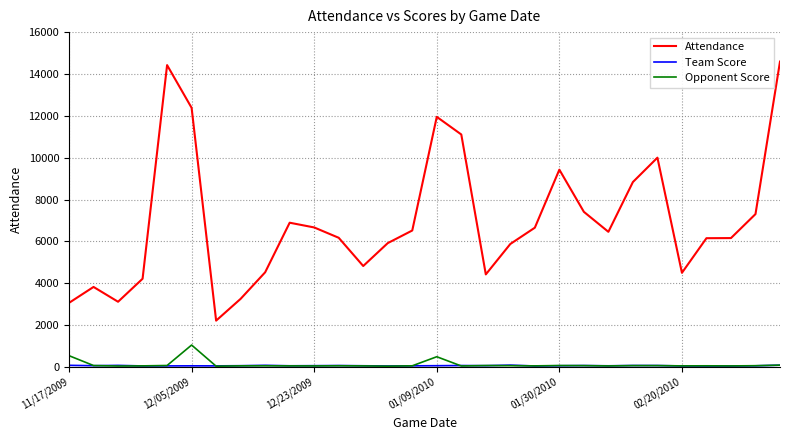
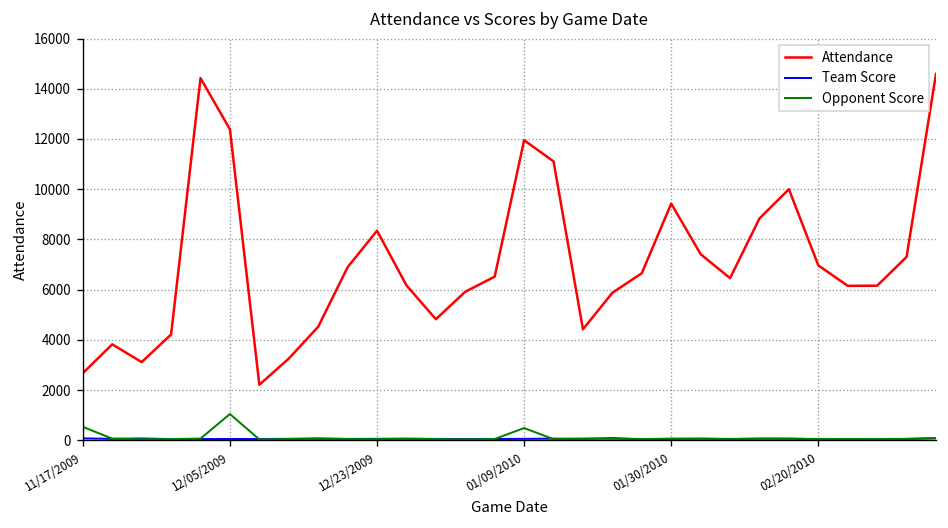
  {
    "Attendance": {
-     "11/17/2009": 3100,
+     "11/17/2009": 2700,
      "12/05/2009": 12400,
-     "12/23/2009": 6700,
+     "12/23/2009": 8300,
      "01/09/2010": 12000,
      "01/30/2010": 9400,
-     "02/20/2010": 4500
+     "02/20/2010": 7000
    },
    "Team Score": {
      "11/17/2009": 100,
      "12/05/2009": 100,
      "01/09/2010": 100
    },
    "Opponent Score": {
      "11/17/2009": 500,
      "12/05/2009": 1000,
      "01/09/2010": 500
    }
  }
